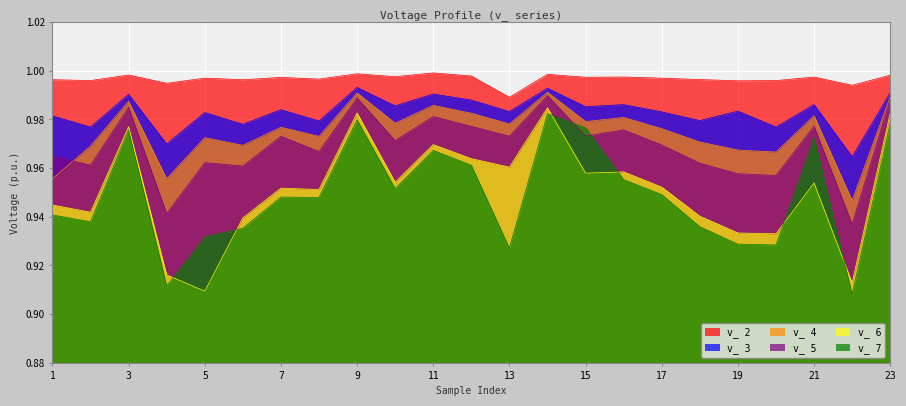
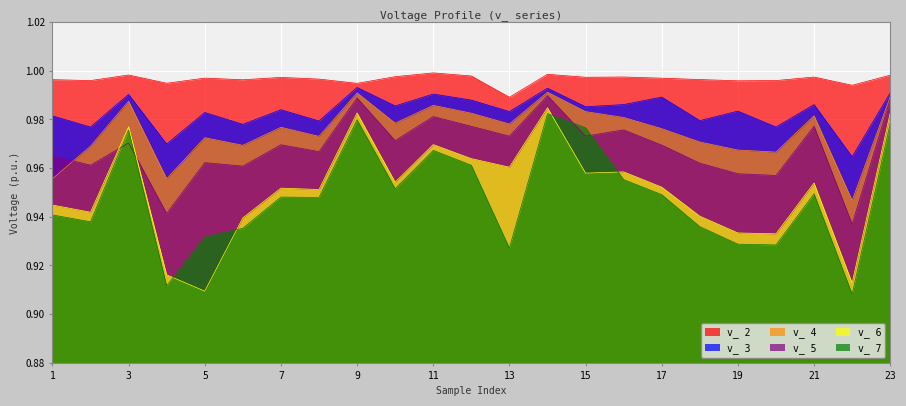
  {
    "v_ 2": {
      "1": 0.996,
      "3": 0.998,
      "5": 0.997,
      "7": 0.997,
-     "9": 0.999,
+     "9": 0.995,
      "11": 0.999,
      "13": 0.989,
      "15": 0.997,
      "17": 0.997,
      "19": 0.996,
      "21": 0.997,
      "23": 0.998
    },
    "v_ 3": {
      "1": 0.981,
      "3": 0.990,
      "5": 0.983,
      "7": 0.984,
      "9": 0.993,
      "11": 0.990,
      "13": 0.983,
      "15": 0.985,
-     "17": 0.983,
+     "17": 0.989,
      "19": 0.983,
      "21": 0.986,
      "23": 0.991
    },
    "v_ 4": {
      "1": 0.956,
      "3": 0.987,
      "5": 0.972,
      "7": 0.977,
      "9": 0.991,
      "11": 0.986,
      "13": 0.978,
-     "15": 0.979,
+     "15": 0.983,
      "17": 0.976,
      "19": 0.967,
      "21": 0.982,
      "23": 0.989
    },
    "v_ 5": {
      "1": 0.965,
-     "3": 0.985,
+     "3": 0.970,
      "5": 0.962,
-     "7": 0.973,
+     "7": 0.970,
      "9": 0.989,
      "11": 0.981,
      "13": 0.973,
      "15": 0.973,
      "17": 0.969,
      "19": 0.958,
      "21": 0.977,
      "23": 0.988
    },
    "v_ 6": {
      "1": 0.945,
      "3": 0.977,
      "5": 0.909,
      "7": 0.952,
      "9": 0.983,
      "11": 0.970,
      "13": 0.960,
      "15": 0.958,
      "17": 0.952,
      "19": 0.933,
      "21": 0.954,
      "23": 0.983
    },
    "v_ 7": {
      "1": 0.941,
      "3": 0.976,
      "5": 0.932,
      "7": 0.948,
      "9": 0.980,
      "11": 0.967,
      "13": 0.927,
      "15": 0.977,
      "17": 0.949,
      "19": 0.929,
-     "21": 0.973,
+     "21": 0.949,
      "23": 0.978
    }
  }
